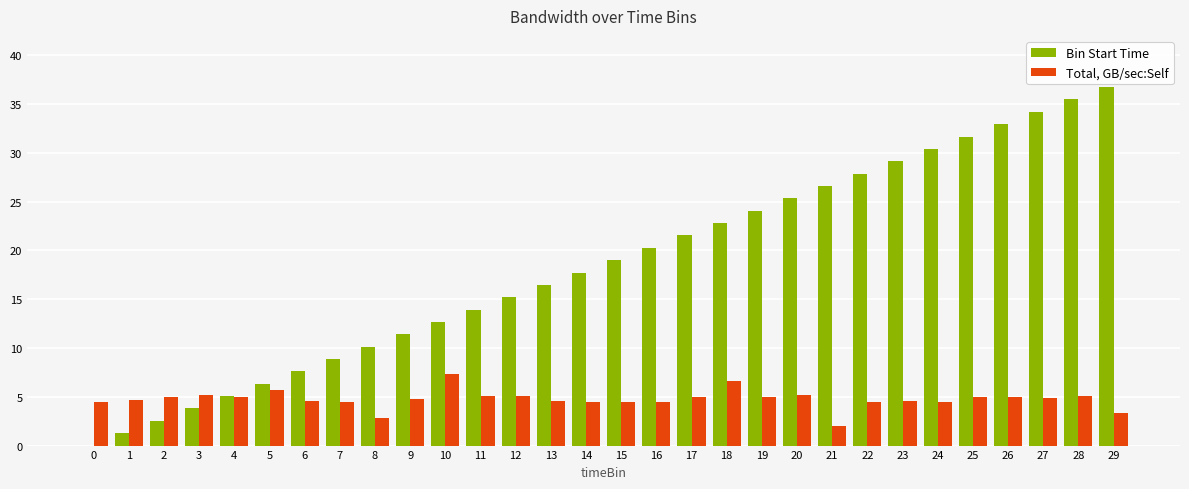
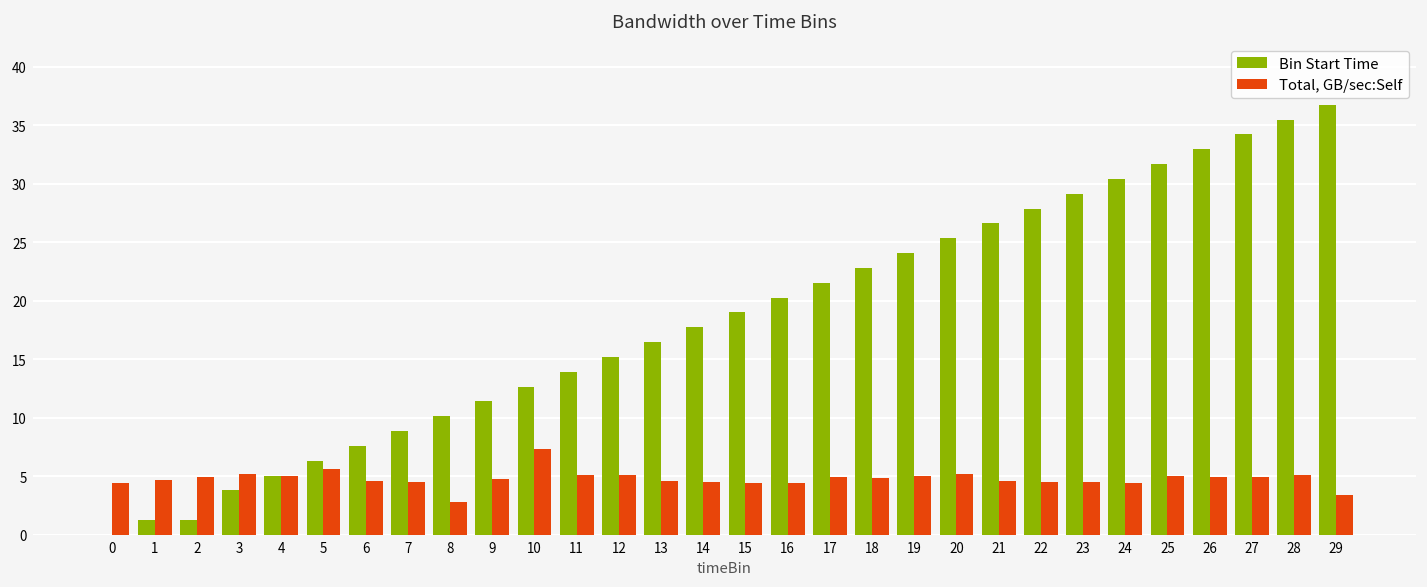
  {
    "Bin Start Time": {
      "0": 0,
      "1": 1,
-     "2": 3,
+     "2": 1,
      "3": 4,
      "4": 5,
      "5": 6,
      "6": 8,
      "7": 9,
      "8": 10,
      "9": 11,
      "10": 13,
      "11": 14,
      "12": 15,
      "13": 16,
      "14": 18,
      "15": 19,
      "16": 20,
      "17": 22,
      "18": 23,
      "19": 24,
      "20": 25,
      "21": 27,
      "22": 28,
      "23": 29,
      "24": 30,
      "25": 32,
      "26": 33,
      "27": 34,
      "28": 35,
      "29": 37
    },
    "Total, GB/sec:Self": {
      "0": 4,
      "1": 5,
      "2": 5,
      "3": 5,
      "4": 5,
      "5": 6,
      "6": 5,
      "7": 4,
      "8": 3,
      "9": 5,
      "10": 7,
      "11": 5,
      "12": 5,
      "13": 5,
      "14": 5,
      "15": 4,
      "16": 4,
      "17": 5,
-     "18": 7,
+     "18": 5,
      "19": 5,
      "20": 5,
-     "21": 2,
+     "21": 5,
      "22": 5,
      "23": 5,
      "24": 4,
      "25": 5,
      "26": 5,
      "27": 5,
      "28": 5,
      "29": 3
    }
  }
